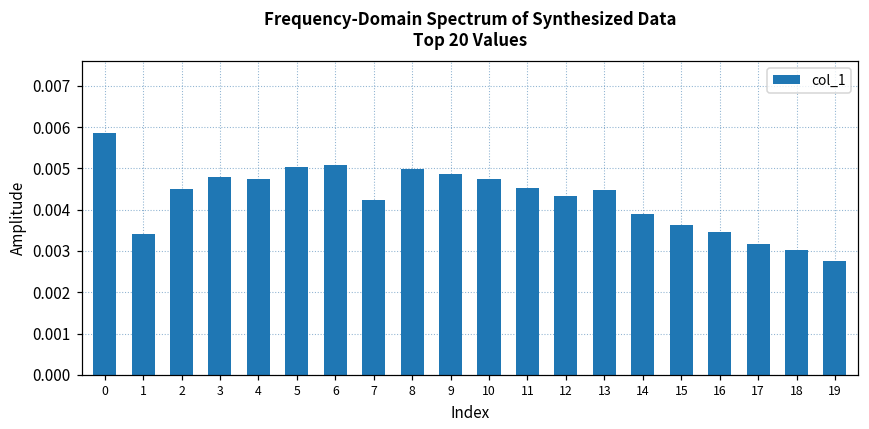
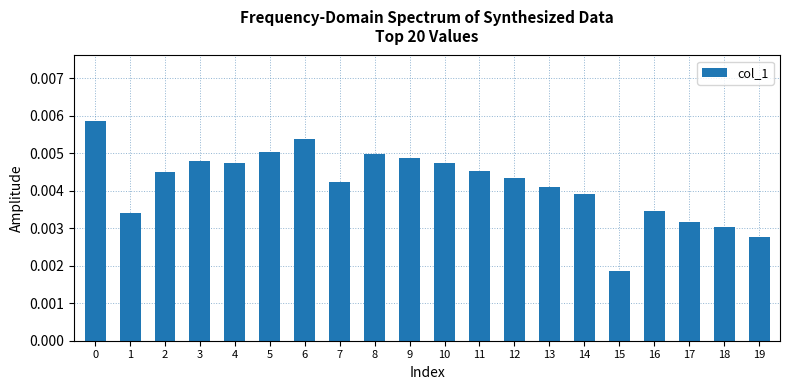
  {
    "0": 0.0058,
    "1": 0.0034,
    "2": 0.0045,
    "3": 0.0048,
    "4": 0.0047,
    "5": 0.0050,
-   "6": 0.0051,
+   "6": 0.0054,
    "7": 0.0042,
    "8": 0.0050,
    "9": 0.0049,
    "10": 0.0047,
    "11": 0.0045,
    "12": 0.0043,
-   "13": 0.0045,
+   "13": 0.0041,
    "14": 0.0039,
-   "15": 0.0036,
+   "15": 0.0019,
    "16": 0.0035,
    "17": 0.0032,
    "18": 0.0030,
    "19": 0.0028
  }
